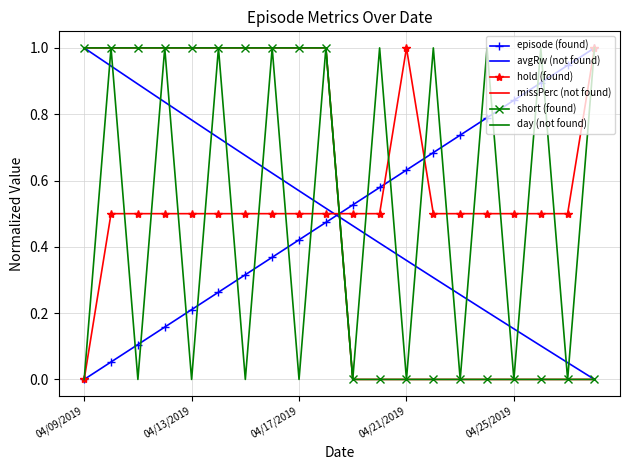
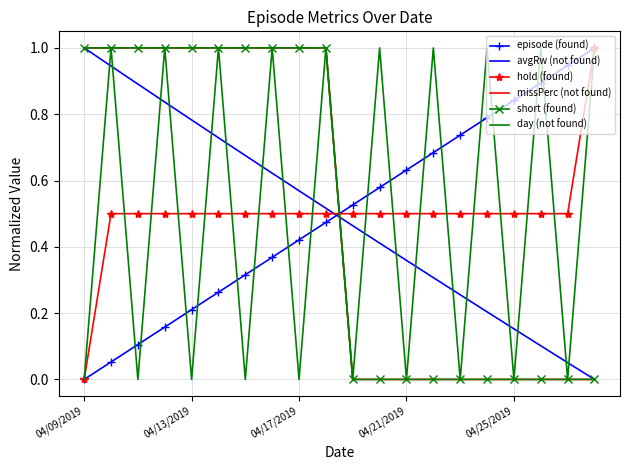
  {
    "hold (found)": {
      "04/13/2019": 0.50,
      "04/17/2019": 0.50,
-     "04/21/2019": 1.00,
+     "04/21/2019": 0.50,
      "04/25/2019": 0.50
    }
  }
